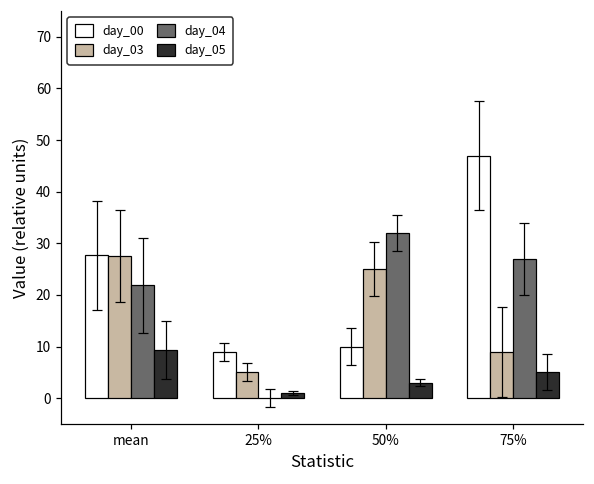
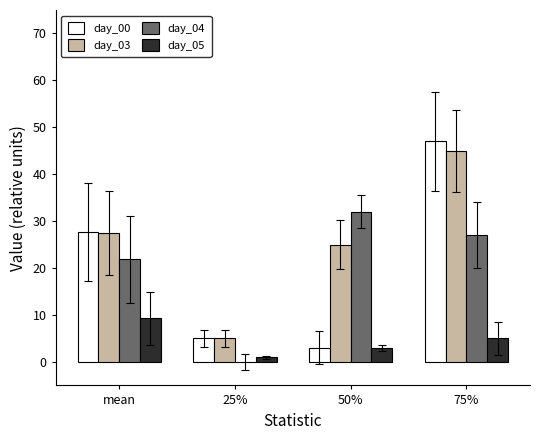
  {
    "day_00": {
      "mean": 28,
-     "25%": 9,
-     "50%": 10,
+     "25%": 5,
+     "50%": 3,
      "75%": 47
    },
    "day_03": {
      "mean": 27,
      "25%": 5,
      "50%": 25,
-     "75%": 9
+     "75%": 45
    },
    "day_04": {
      "mean": 22,
      "25%": 0,
      "50%": 32,
      "75%": 27
    },
    "day_05": {
      "mean": 9,
      "25%": 1,
      "50%": 3,
      "75%": 5
    }
  }
